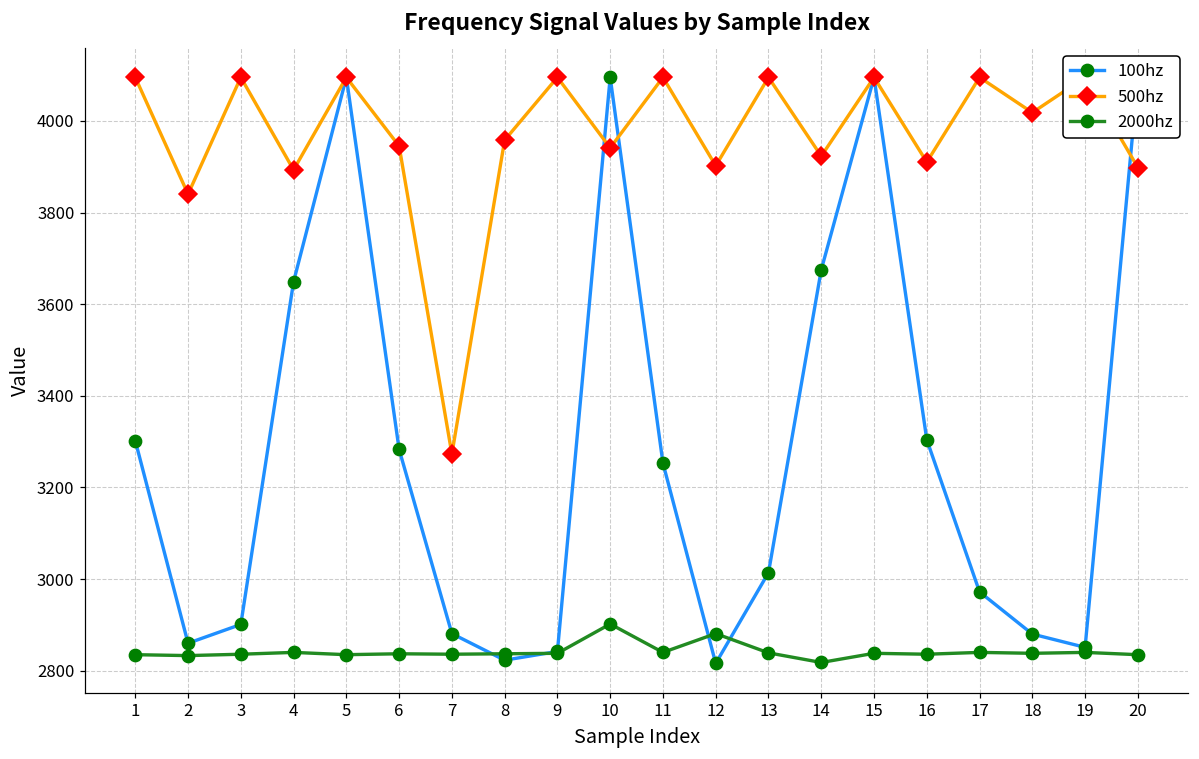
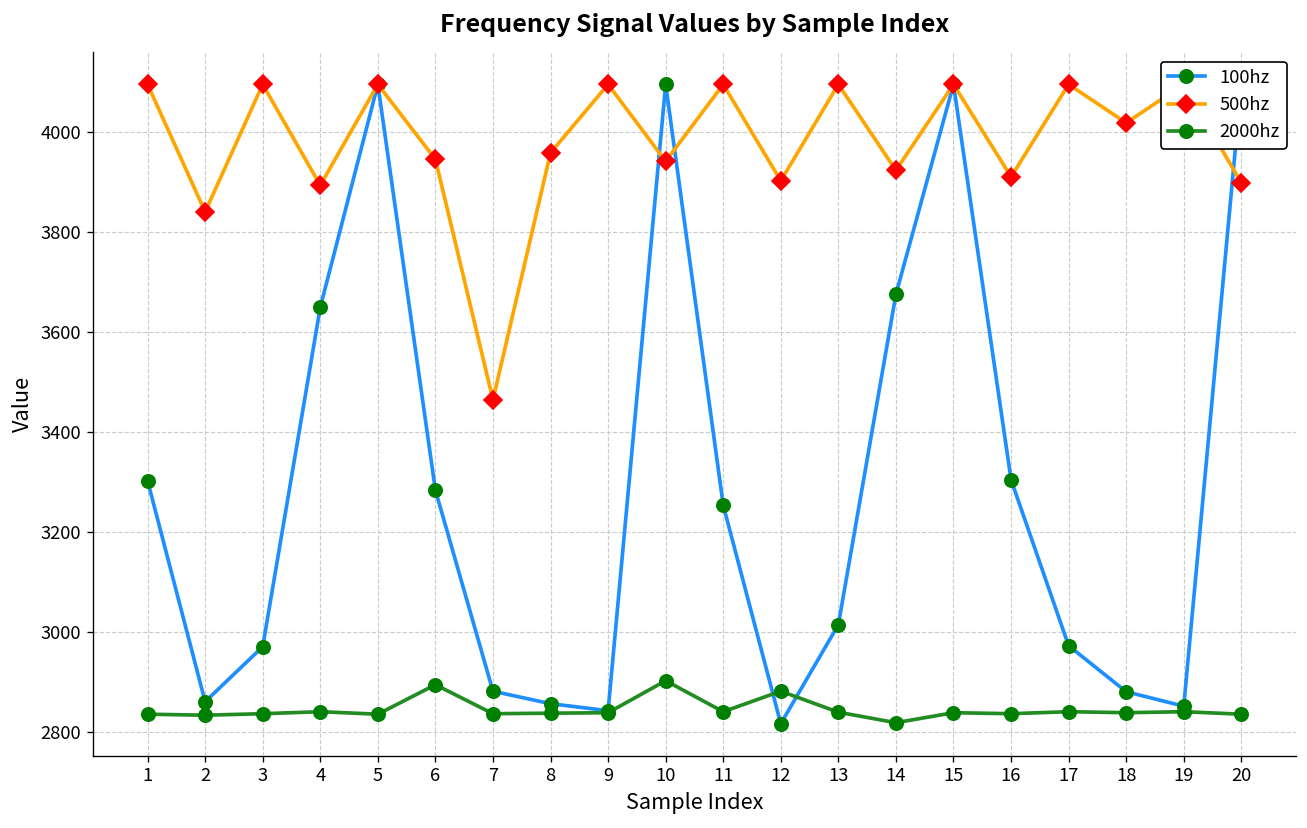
  {
    "100hz": {
      "1": 3300,
      "2": 2860,
-     "3": 2900,
+     "3": 2970,
      "4": 3650,
      "6": 3280,
      "7": 2880,
-     "8": 2820,
+     "8": 2860,
      "10": 4100,
      "11": 3250,
      "12": 2820,
      "13": 3010,
      "14": 3680,
      "16": 3300,
      "17": 2970,
      "18": 2880,
      "19": 2850
    },
    "500hz": {
      "1": 4100,
      "2": 3840,
      "3": 4100,
      "4": 3890,
      "6": 3950,
-     "7": 3270,
+     "7": 3460,
      "8": 3960,
      "9": 4100,
      "10": 3940,
      "11": 4100,
      "12": 3900,
      "13": 4100,
      "14": 3920,
      "16": 3910,
      "17": 4100,
      "18": 4020,
      "20": 3900
    },
    "2000hz": {
      "1": 2840,
      "2": 2830,
      "3": 2840,
      "4": 2840,
      "5": 2840,
-     "6": 2840,
+     "6": 2890,
      "7": 2840,
      "8": 2840,
      "10": 2900,
      "11": 2840,
      "12": 2880,
      "13": 2840,
      "14": 2820,
      "15": 2840,
      "16": 2840,
      "17": 2840,
      "18": 2840,
      "19": 2840,
      "20": 2840
    }
  }
